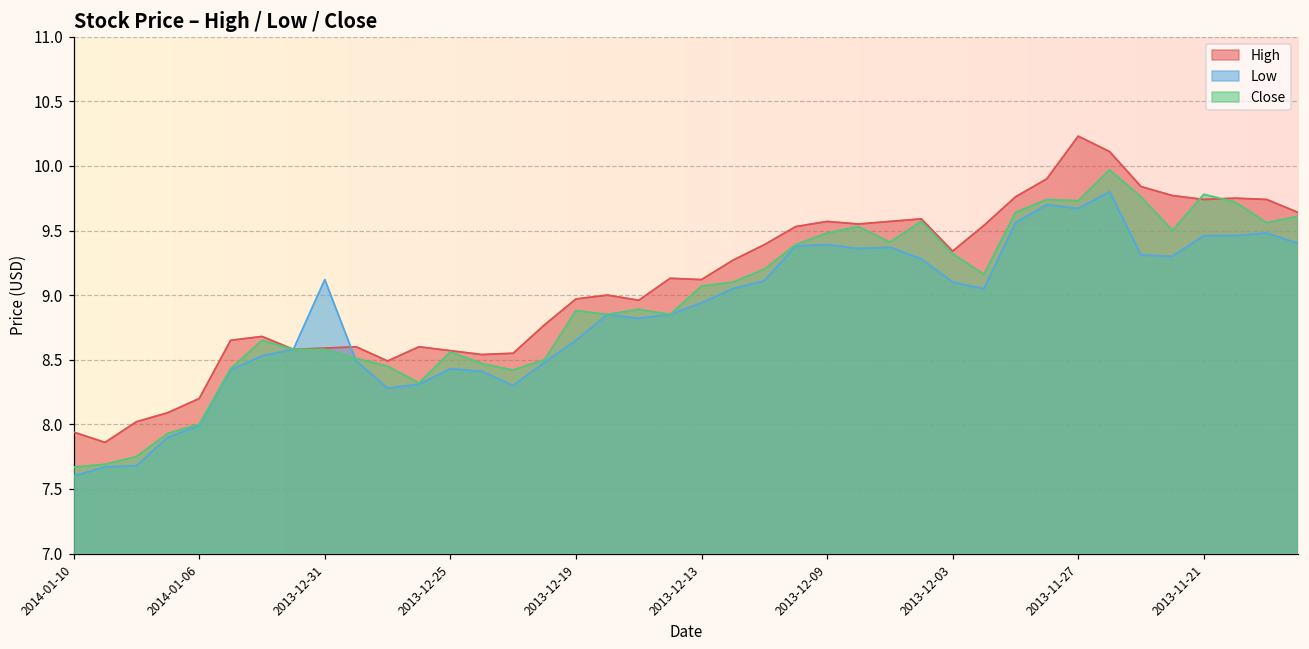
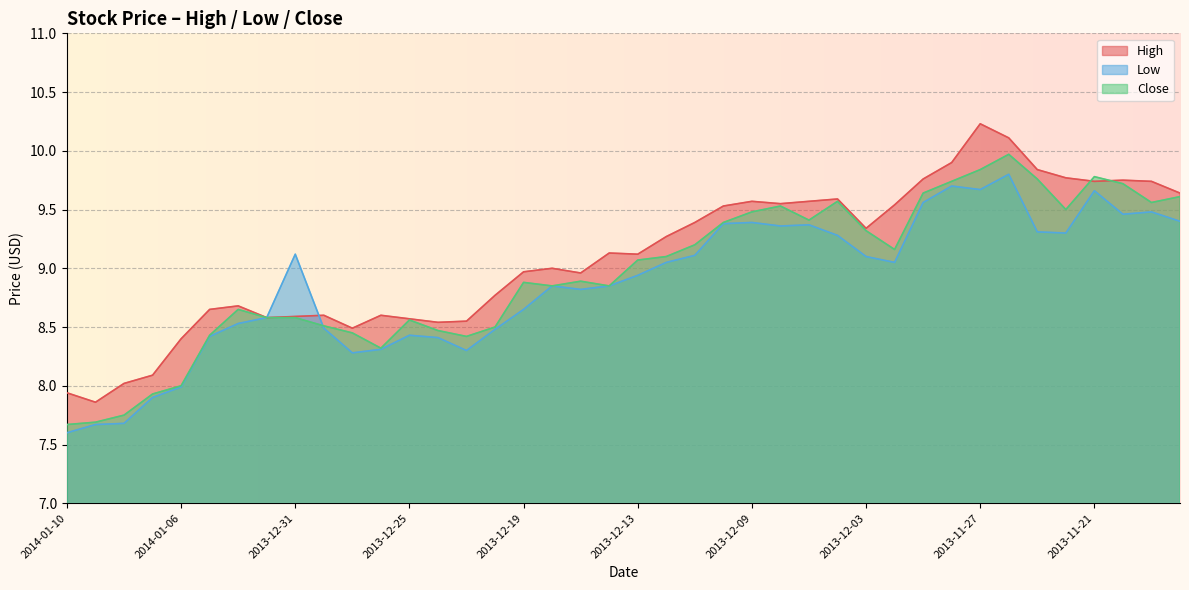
  {
    "High": {
      "2014-01-10": 7.94,
-     "2014-01-06": 8.2,
+     "2014-01-06": 8.4,
      "2013-12-19": 8.97,
      "2013-12-13": 9.1,
      "2013-12-09": 9.57,
      "2013-11-27": 10.23,
      "2013-11-21": 9.74
    },
    "Low": {
      "2014-01-10": 7.60,
      "2013-12-31": 9.12,
      "2013-12-25": 8.43,
      "2013-12-19": 8.65,
      "2013-12-13": 8.94,
      "2013-12-09": 9.39,
      "2013-12-03": 9.10,
      "2013-11-27": 9.67,
-     "2013-11-21": 9.46
+     "2013-11-21": 9.66
    },
    "Close": {
      "2014-01-10": 7.67,
      "2013-12-19": 8.88,
      "2013-12-13": 9.07,
      "2013-12-09": 9.48,
-     "2013-11-27": 9.73,
+     "2013-11-27": 9.84,
      "2013-11-21": 9.78
    }
  }
